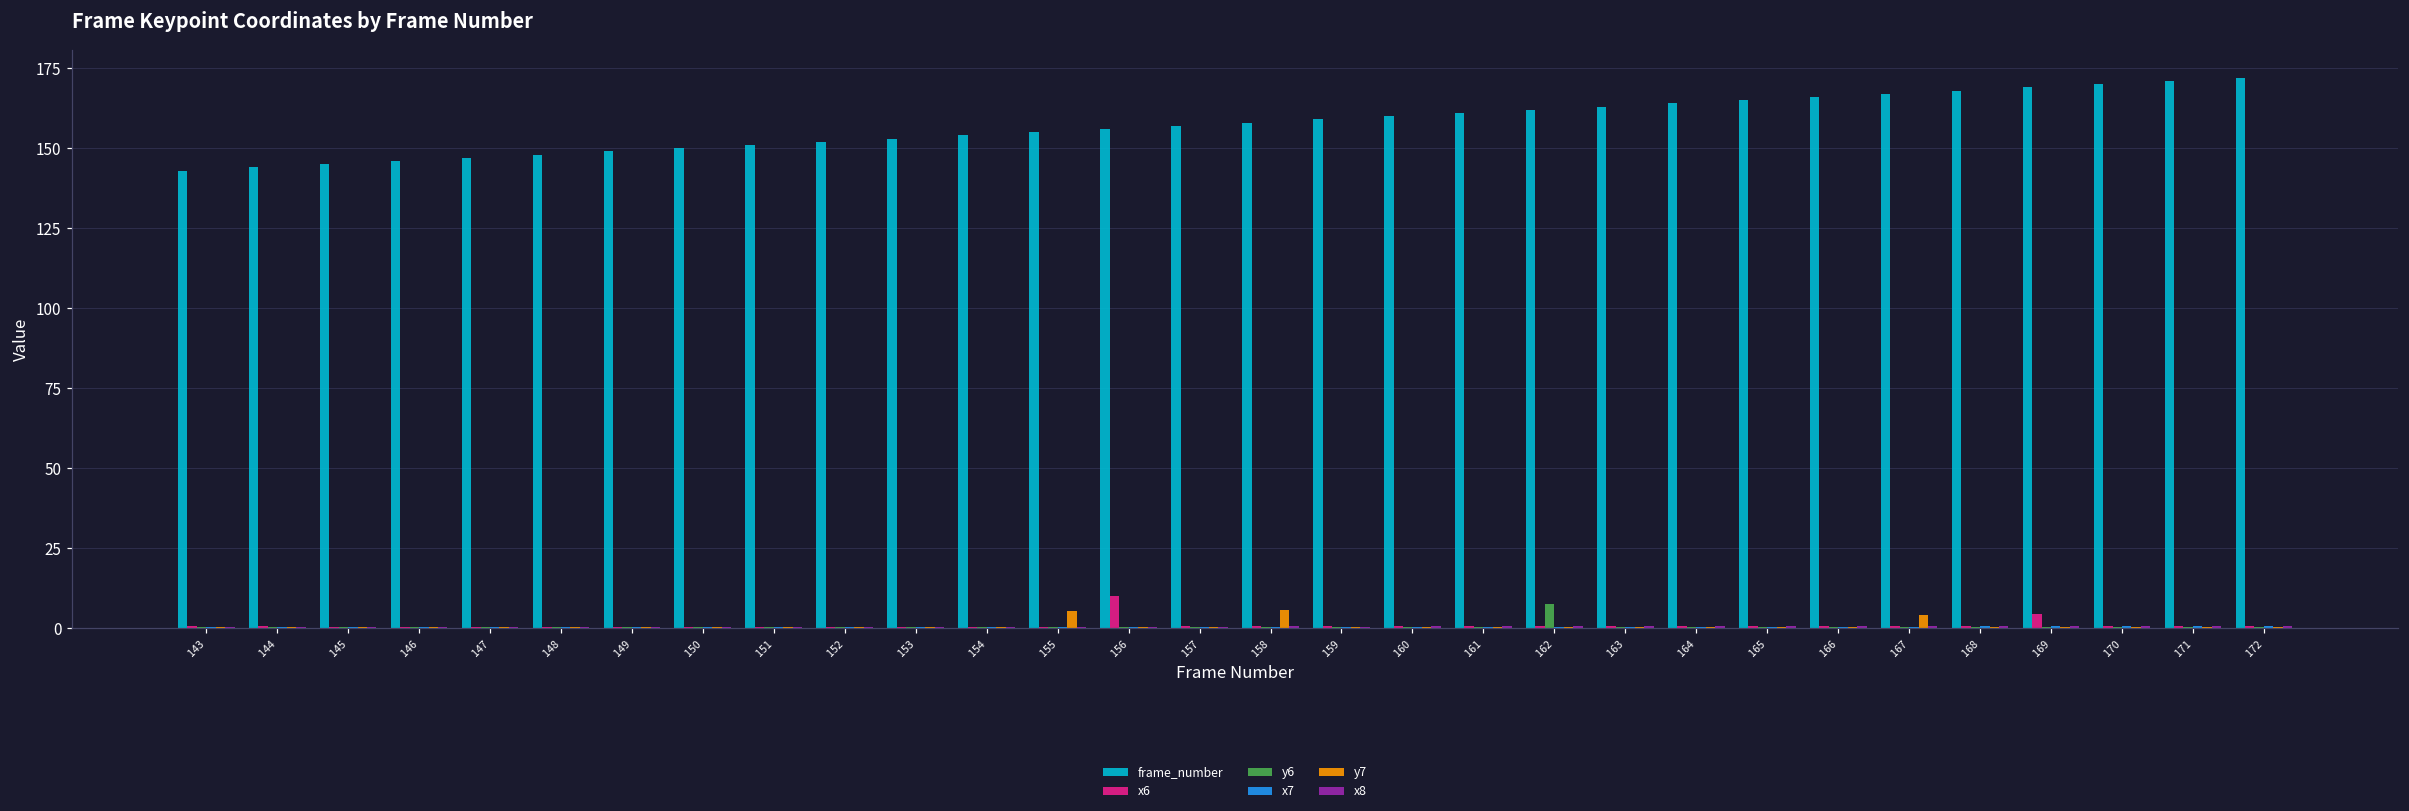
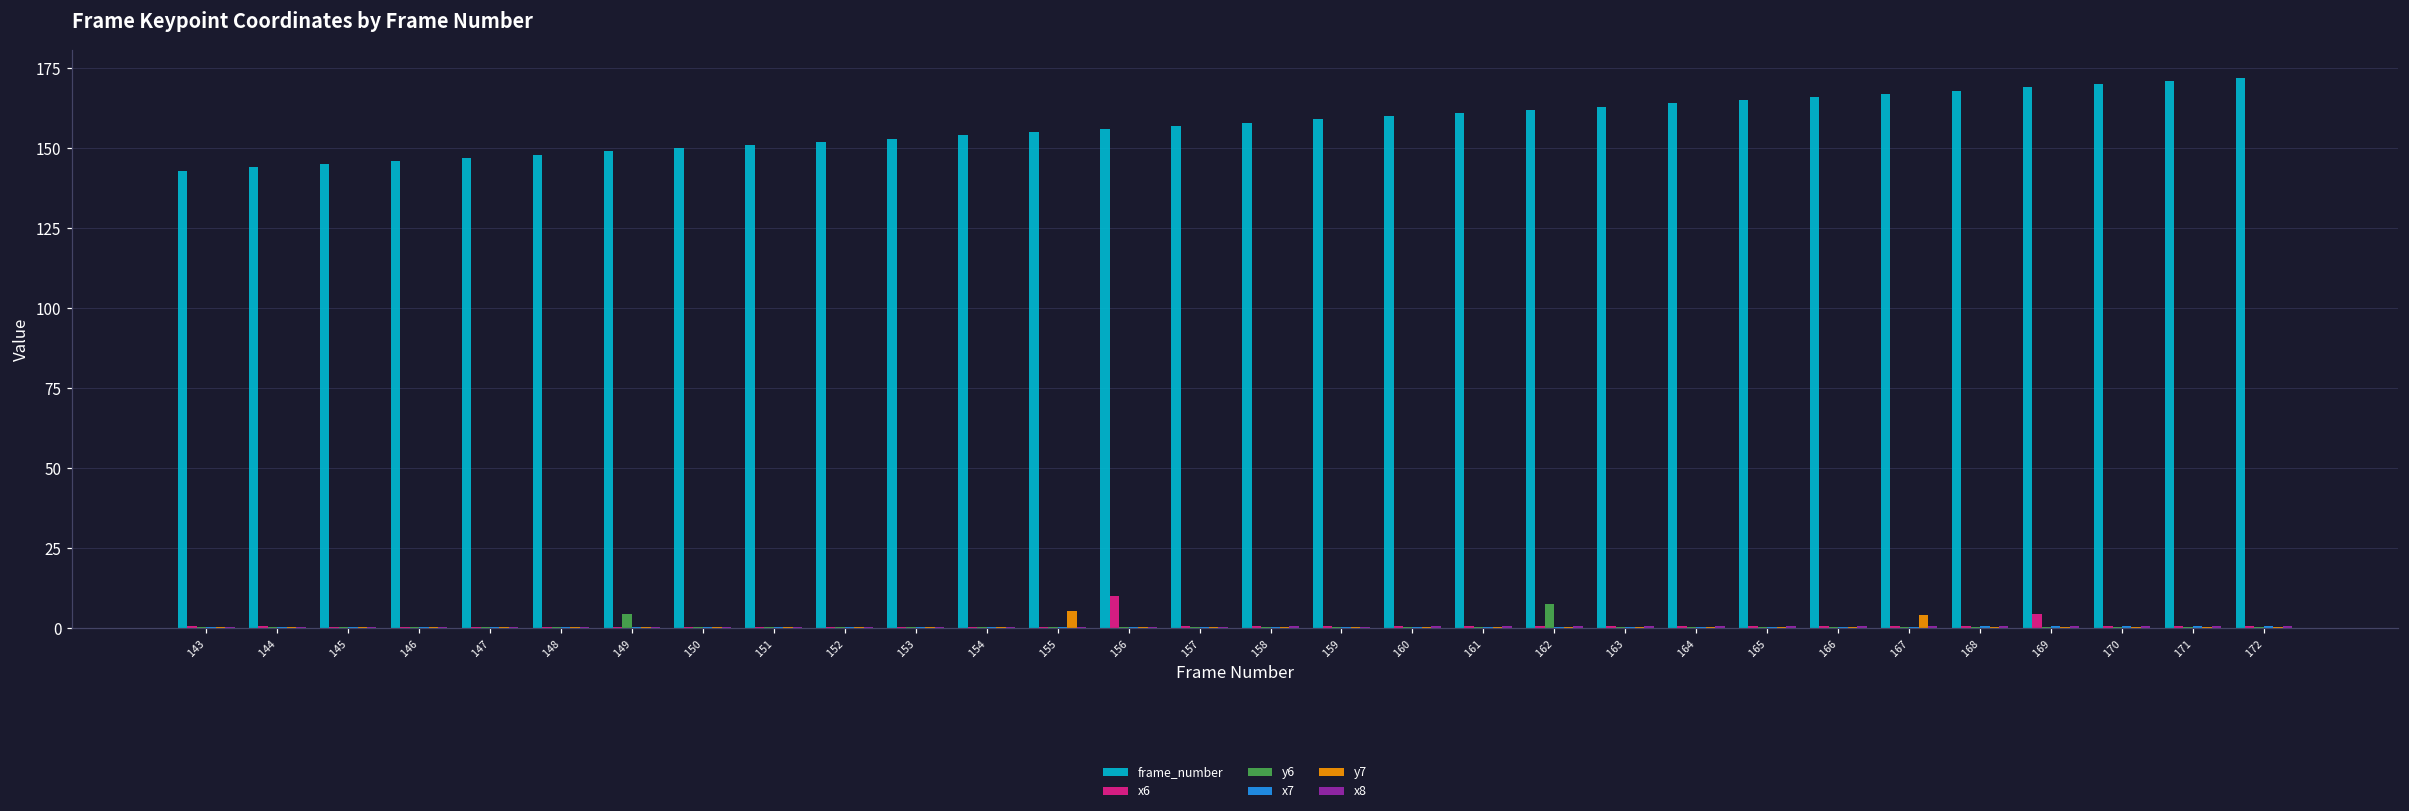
  {
    "x6": {
      "156": 10,
      "169": 4
    },
    "y6": {
-     "149": 0,
+     "149": 4,
      "162": 7
    },
    "y7": {
      "155": 5,
-     "158": 6,
+     "158": 0,
      "167": 4
    }
  }
